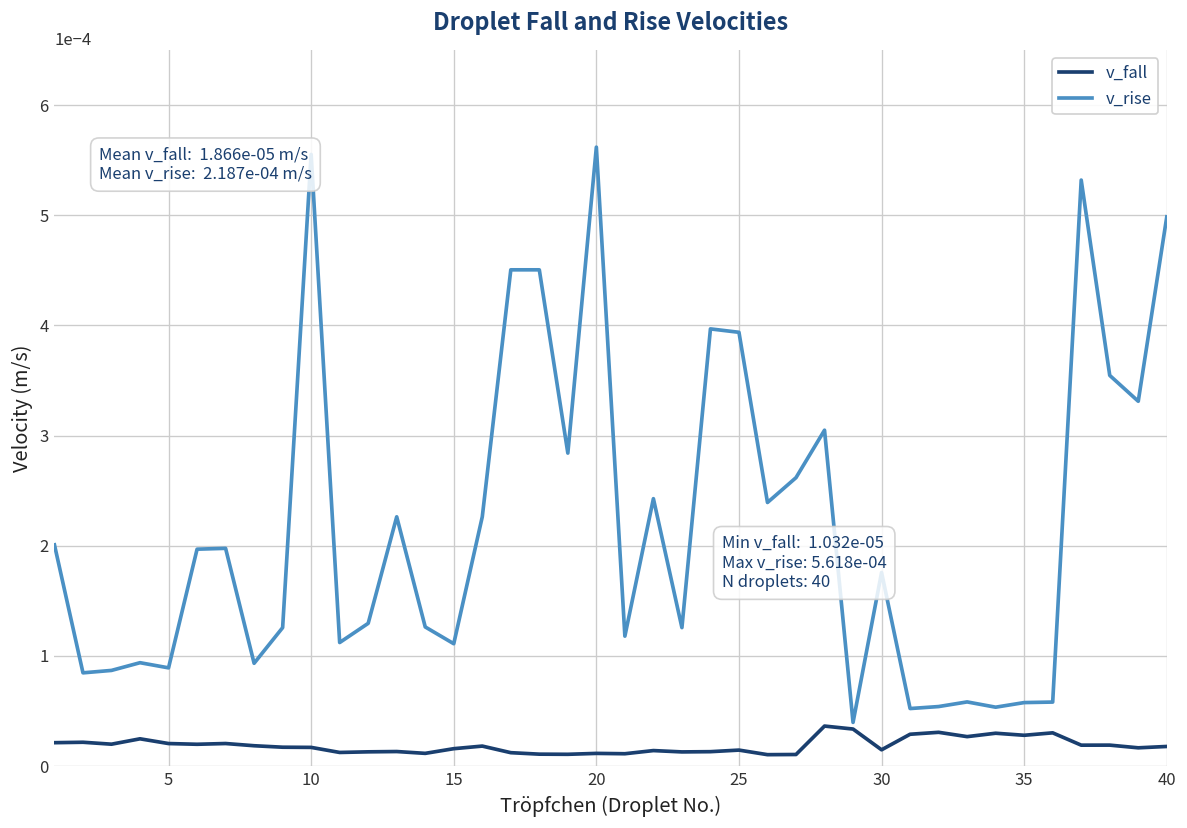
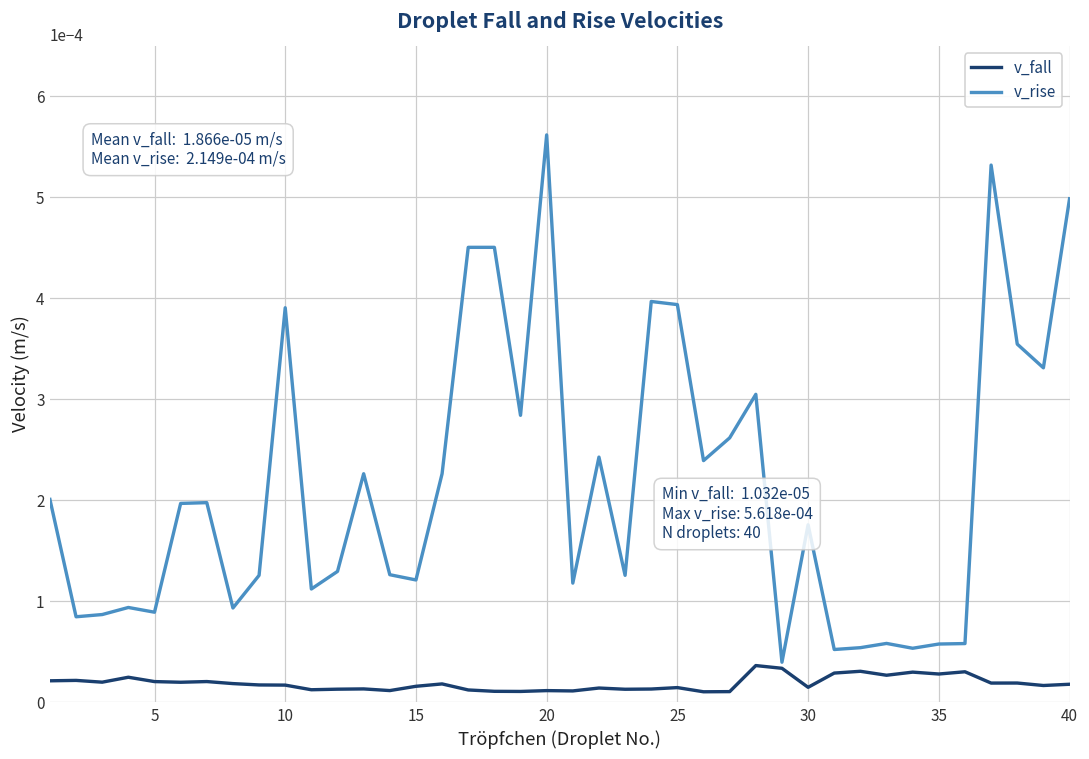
  {
    "v_fall": {
      "5": "0.00002",
      "10": "0.00002",
      "15": "0.00002",
      "20": "0.00001",
      "25": "0.00001",
      "30": "0.00001",
      "35": "0.00003",
      "40": "0.00002"
    },
    "v_rise": {
-     "10": "2.187e-04",
-     "15": "0.00011"
+     "10": "2.149e-04",
+     "15": "0.00012"
    }
  }
